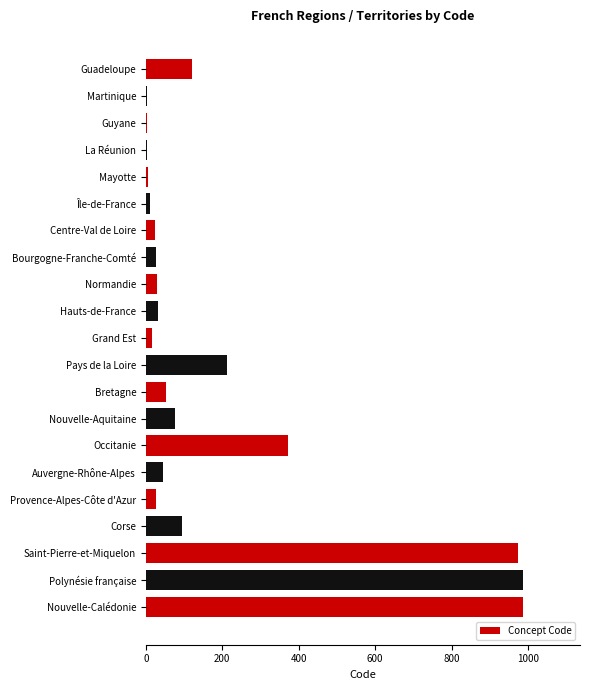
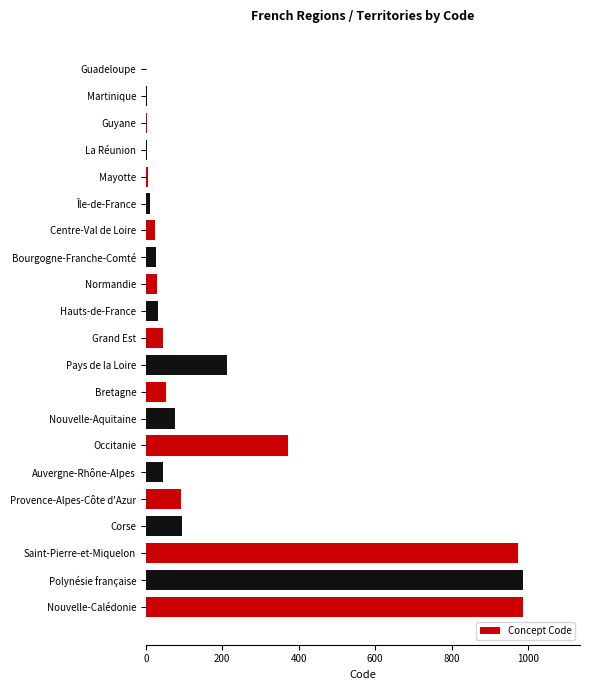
  {
-   "Guadeloupe": 120,
+   "Guadeloupe": 0,
    "Île-de-France": 10,
    "Centre-Val de Loire": 20,
    "Bourgogne-Franche-Comté": 30,
    "Normandie": 30,
    "Hauts-de-France": 30,
-   "Grand Est": 20,
+   "Grand Est": 40,
    "Pays de la Loire": 210,
    "Bretagne": 50,
    "Nouvelle-Aquitaine": 80,
    "Occitanie": 370,
    "Auvergne-Rhône-Alpes": 50,
-   "Provence-Alpes-Côte d'Azur": 30,
+   "Provence-Alpes-Côte d'Azur": 90,
    "Corse": 90,
    "Saint-Pierre-et-Miquelon": 980,
    "Polynésie française": 990,
    "Nouvelle-Calédonie": 990
  }
